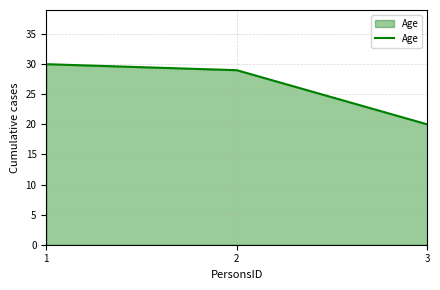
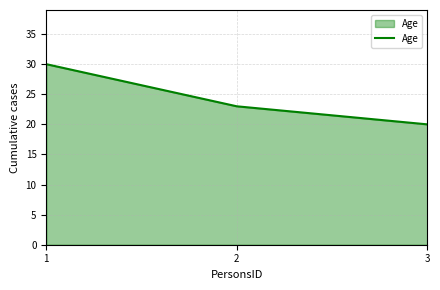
  {
    "1": 30,
-   "2": 29,
+   "2": 23,
    "3": 20
  }
